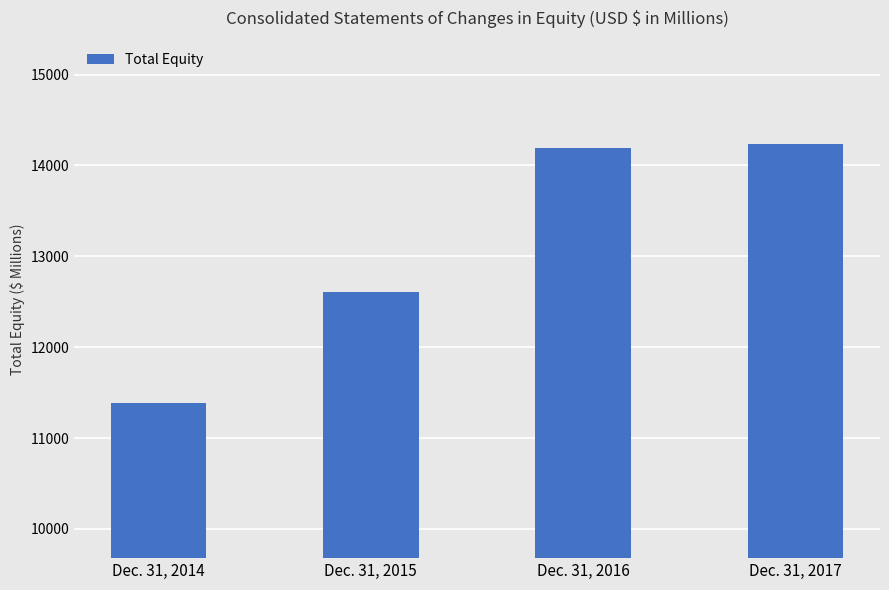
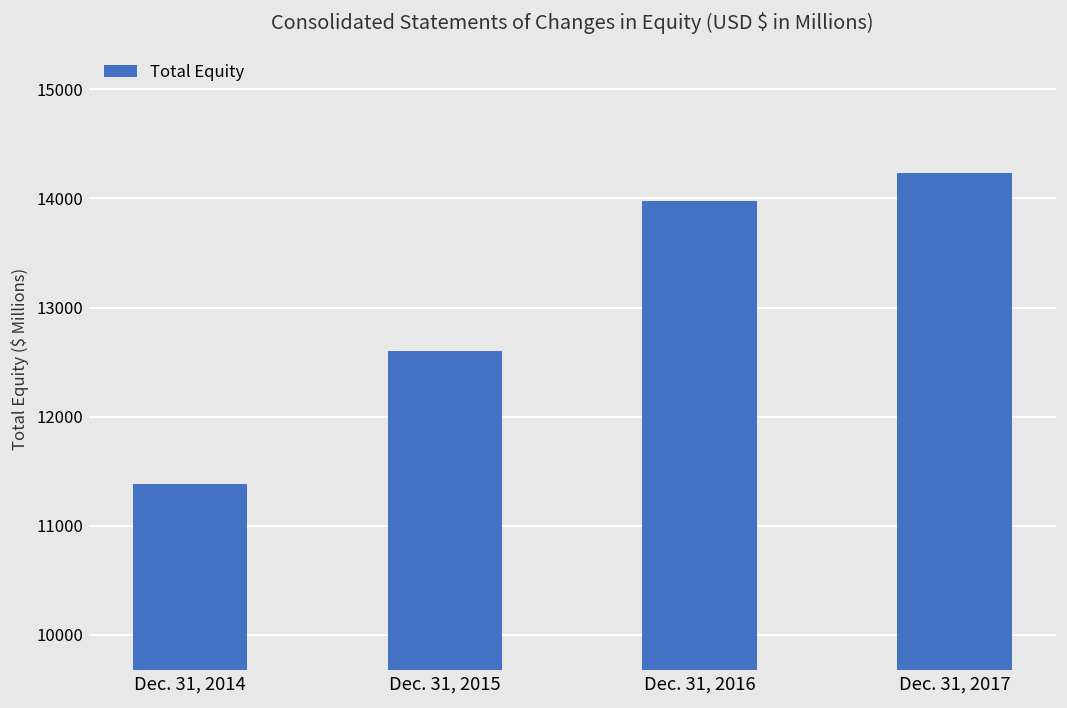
  {
    "Dec. 31, 2014": 11400,
    "Dec. 31, 2015": 12600,
-   "Dec. 31, 2016": 14200,
+   "Dec. 31, 2016": 14000,
    "Dec. 31, 2017": 14200
  }
